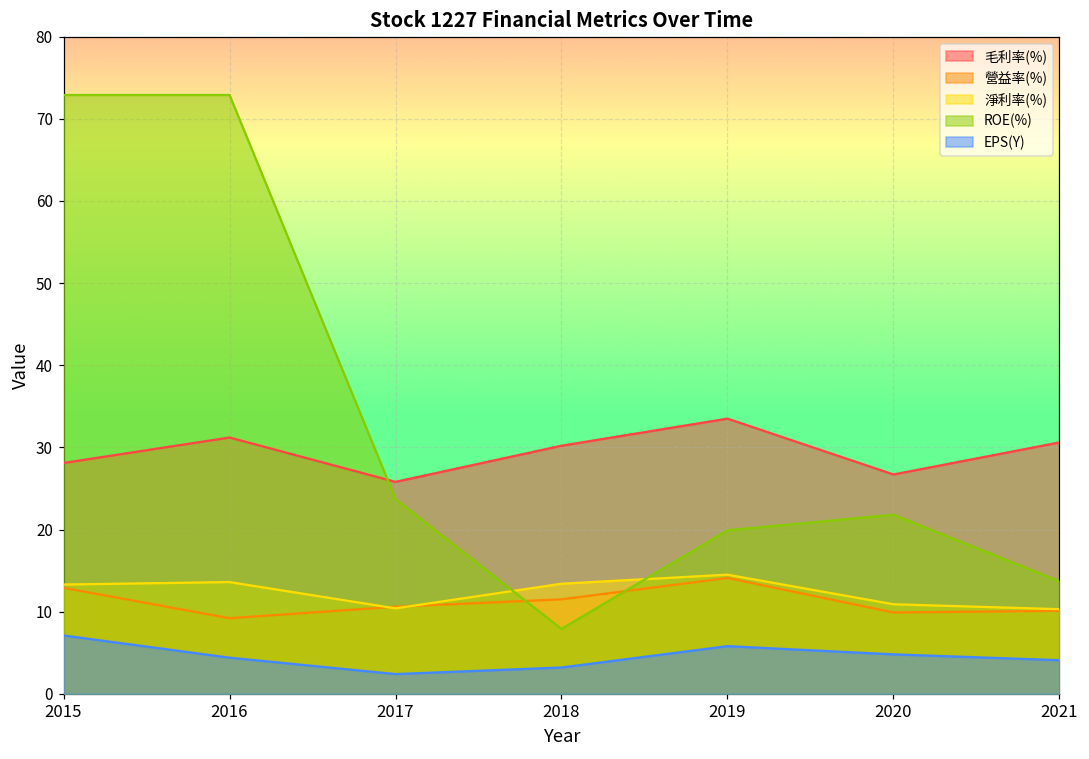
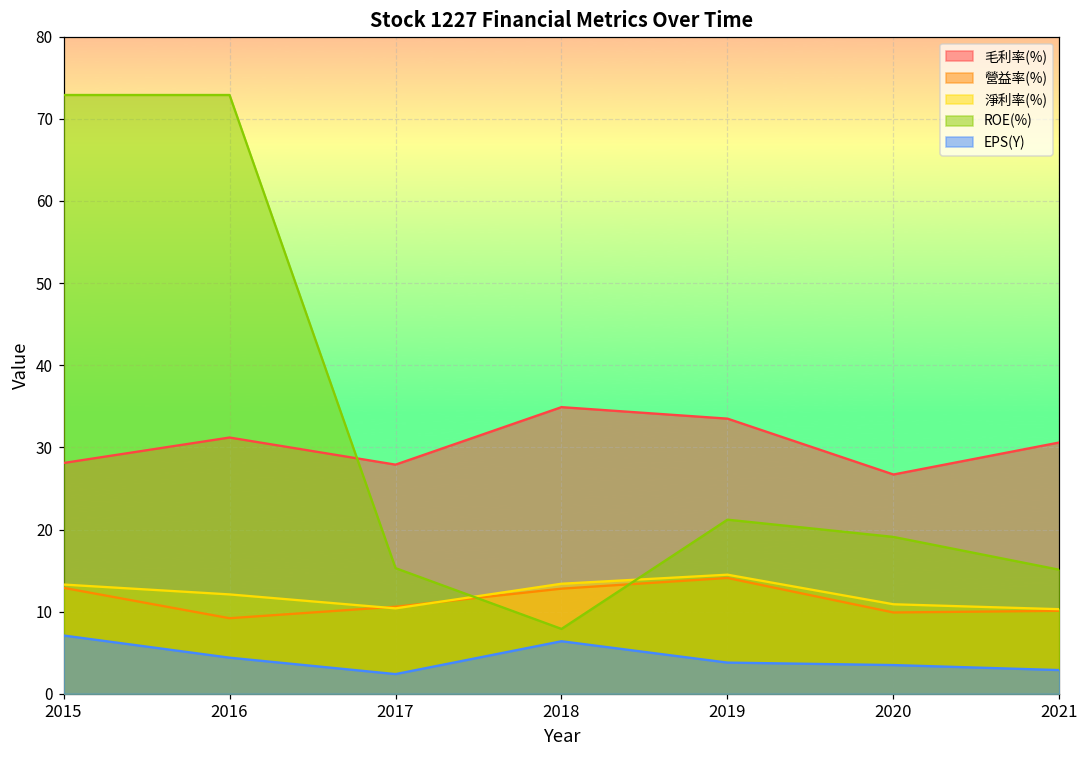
  {
    "毛利率(%)": {
      "2015": 28,
      "2016": 31,
-     "2017": 26,
-     "2018": 30,
+     "2017": 28,
+     "2018": 35,
      "2019": 34,
      "2020": 27,
      "2021": 31
    },
    "營益率(%)": {
      "2015": 13,
      "2016": 9,
-     "2018": 12,
+     "2018": 13,
      "2019": 14,
      "2020": 10
    },
    "淨利率(%)": {
      "2015": 13,
-     "2016": 14,
+     "2016": 12,
      "2018": 13,
      "2019": 15,
      "2020": 11
    },
    "ROE(%)": {
      "2015": 73,
      "2016": 73,
-     "2017": 24,
+     "2017": 15,
      "2018": 8,
-     "2019": 20,
-     "2020": 22,
-     "2021": 14
+     "2019": 21,
+     "2020": 19,
+     "2021": 15
    },
    "EPS(Y)": {
      "2015": 7,
      "2016": 4,
      "2017": 2,
-     "2018": 3,
-     "2019": 6,
-     "2020": 5,
-     "2021": 4
+     "2018": 6,
+     "2019": 4,
+     "2020": 4,
+     "2021": 3
    }
  }
